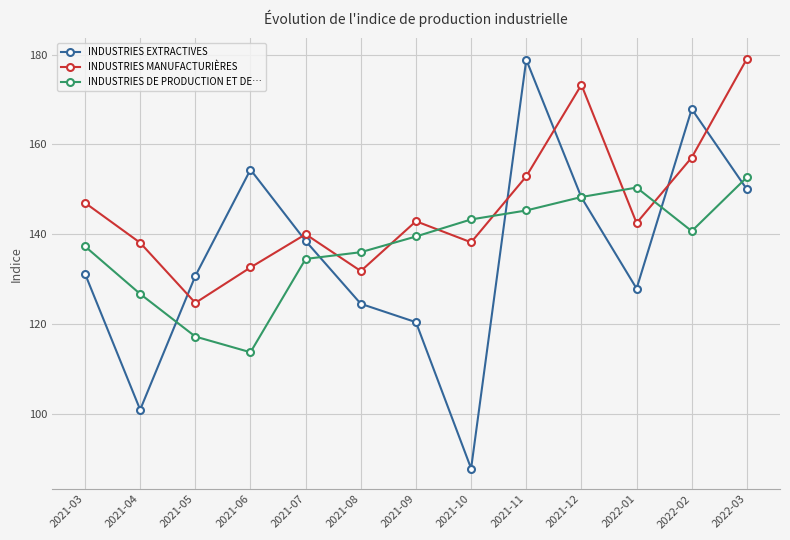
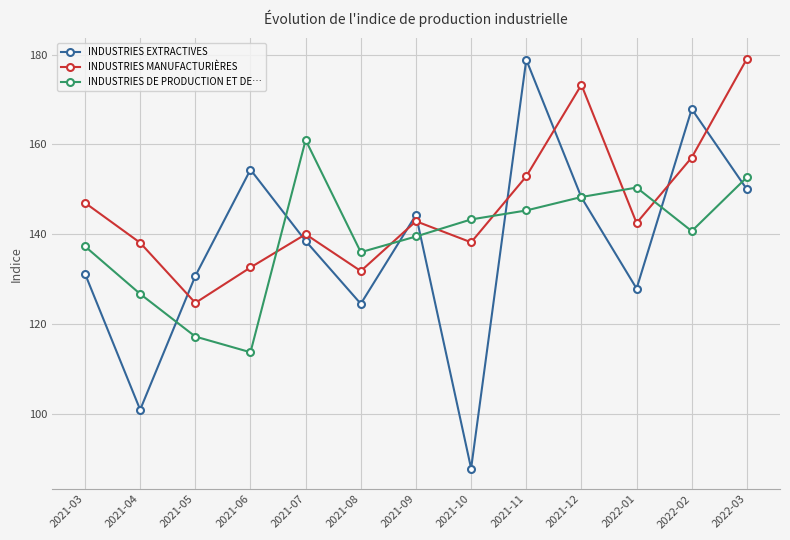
  {
    "INDUSTRIES EXTRACTIVES": {
      "2021-03": 131,
      "2021-04": 101,
      "2021-05": 131,
      "2021-06": 154,
      "2021-07": 139,
      "2021-08": 125,
-     "2021-09": 120,
+     "2021-09": 144,
      "2021-10": 88,
      "2021-11": 179,
      "2022-01": 128,
      "2022-02": 168,
      "2022-03": 150
    },
    "INDUSTRIES MANUFACTURIÈRES": {
      "2021-03": 147,
      "2021-04": 138,
      "2021-05": 125,
      "2021-06": 133,
      "2021-07": 140,
      "2021-08": 132,
      "2021-09": 143,
      "2021-10": 138,
      "2021-11": 153,
      "2021-12": 173,
      "2022-01": 143,
      "2022-02": 157,
      "2022-03": 179
    },
    "INDUSTRIES DE PRODUCTION ET DE…": {
      "2021-03": 137,
      "2021-04": 127,
      "2021-05": 117,
      "2021-06": 114,
-     "2021-07": 135,
+     "2021-07": 161,
      "2021-08": 136,
      "2021-09": 140,
      "2021-10": 143,
      "2021-11": 145,
      "2022-01": 150,
      "2022-02": 141,
      "2022-03": 153
    }
  }
